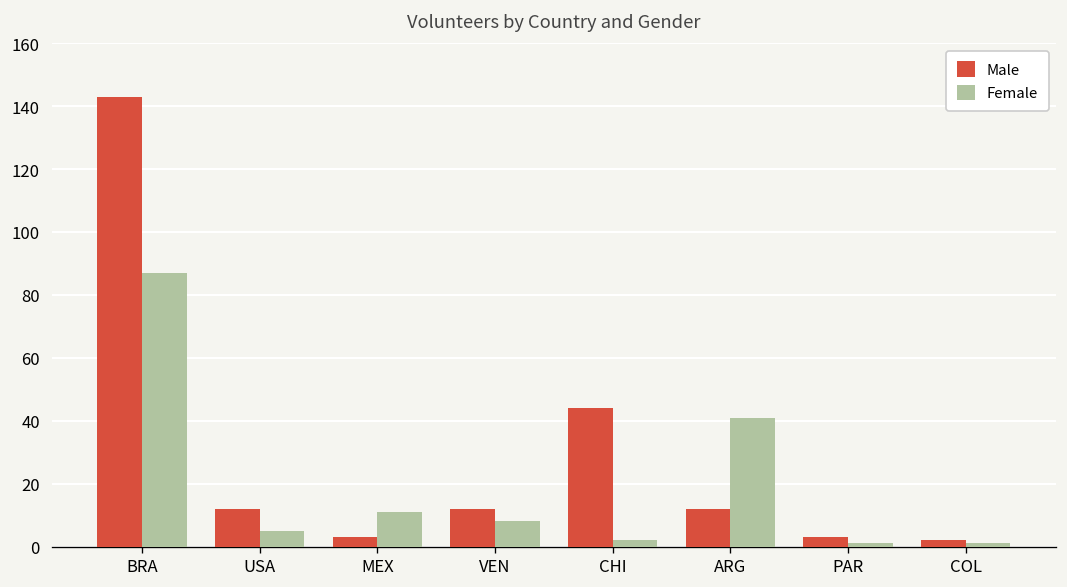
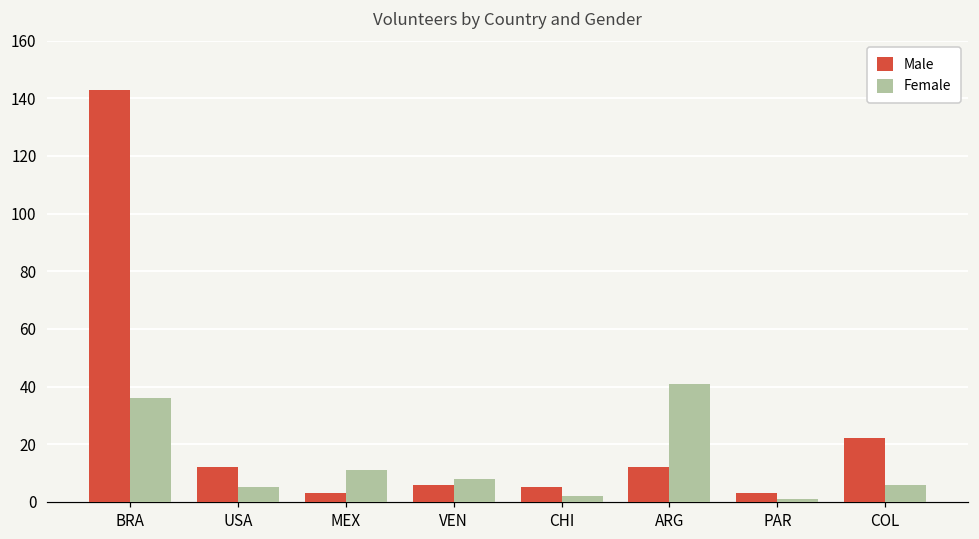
  {
    "Male": {
      "BRA": 143,
      "USA": 12,
      "MEX": 3,
-     "VEN": 12,
-     "CHI": 44,
+     "VEN": 6,
+     "CHI": 5,
      "ARG": 12,
      "PAR": 3,
-     "COL": 2
+     "COL": 22
    },
    "Female": {
-     "BRA": 87,
+     "BRA": 36,
      "USA": 5,
      "MEX": 11,
      "VEN": 8,
      "CHI": 2,
      "ARG": 41,
      "PAR": 1,
-     "COL": 1
+     "COL": 6
    }
  }
